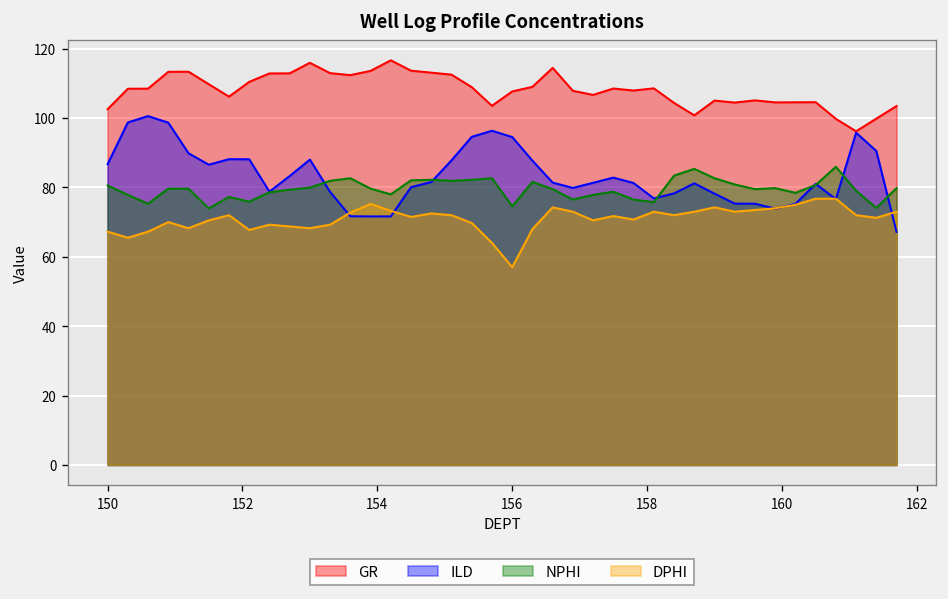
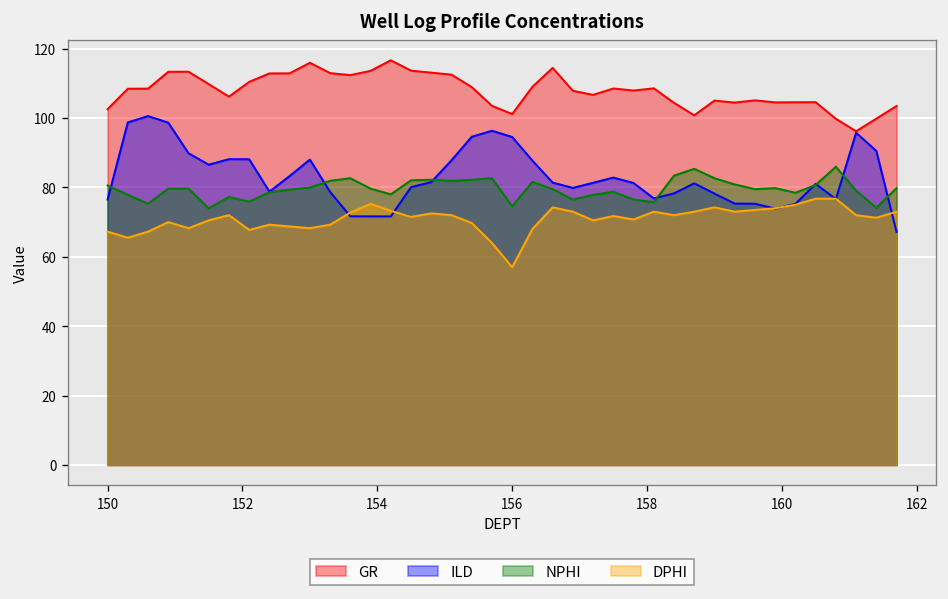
  {
    "GR": {
      "150": 103,
-     "156": 108
+     "156": 101
    },
    "ILD": {
-     "150": 87,
+     "150": 77,
      "156": 95
    },
    "NPHI": {
      "150": 81,
      "156": 75
    },
    "DPHI": {
      "150": 67,
      "156": 57
    }
  }
